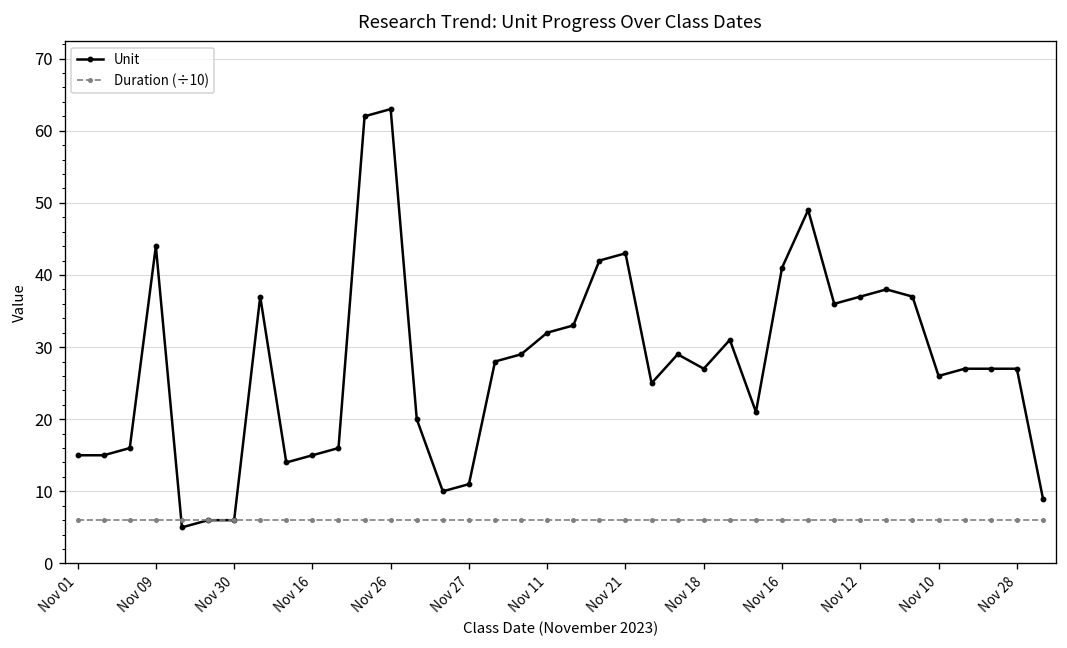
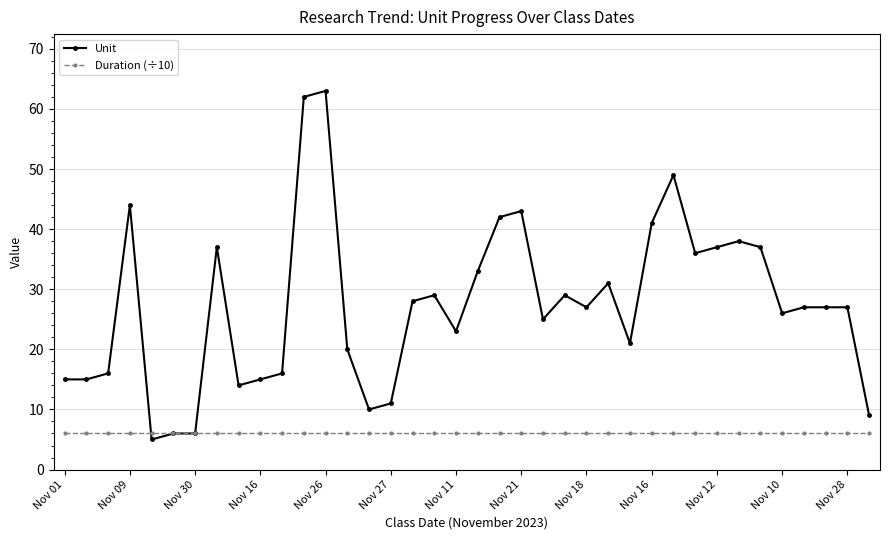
  {
    "Unit": {
      "Nov 09": 44,
-     "Nov 11": 32,
+     "Nov 11": 23,
      "Nov 18": 27,
      "Nov 10": 26
    },
    "Duration (÷10)": {
      "Nov 09": 6,
      "Nov 11": 6,
      "Nov 18": 6,
      "Nov 10": 6
    }
  }
